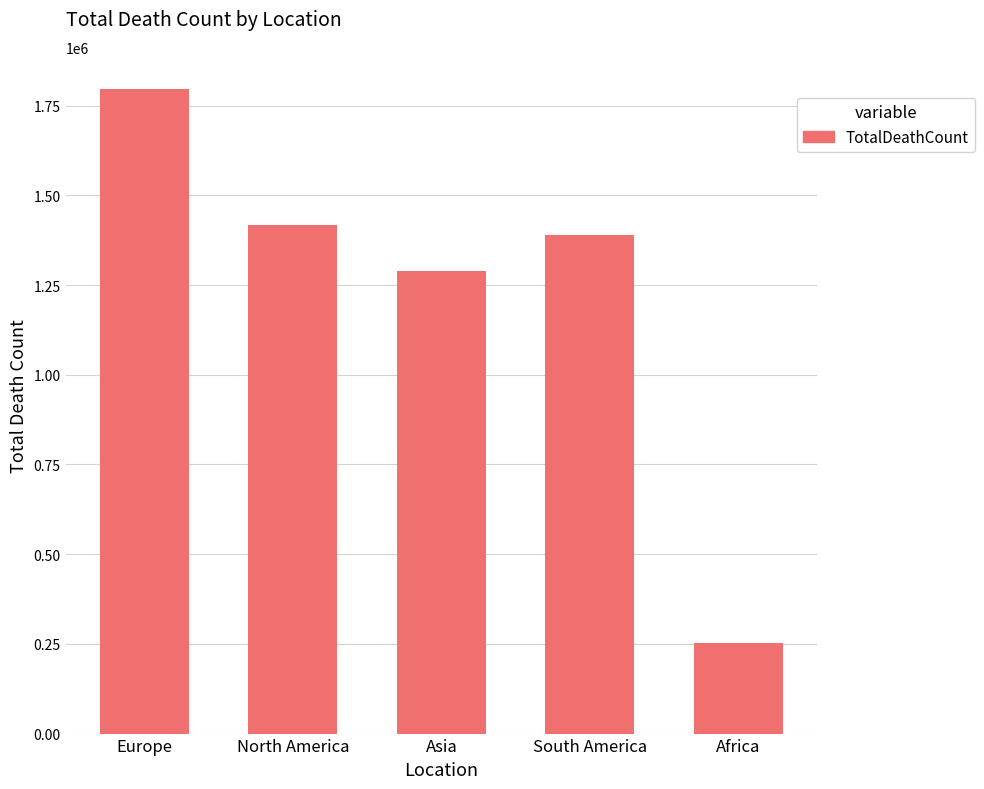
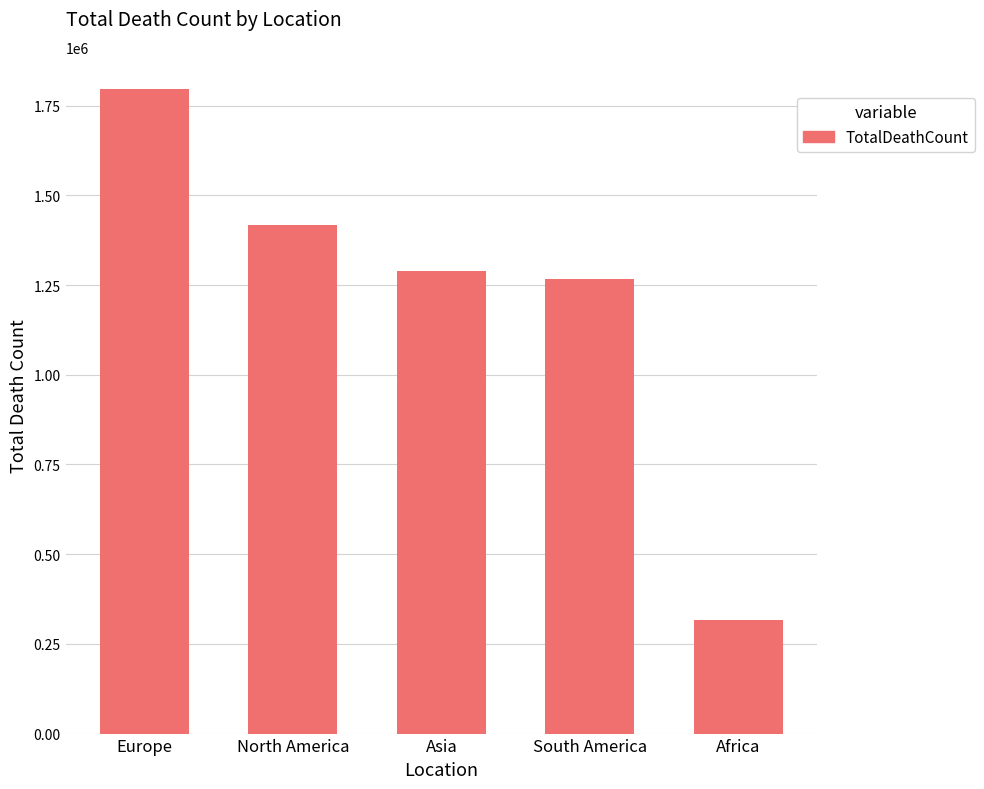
  {
    "Europe": 1800000,
    "North America": 1420000,
    "Asia": 1290000,
-   "South America": 1390000,
-   "Africa": 250000
+   "South America": 1270000,
+   "Africa": 320000
  }
